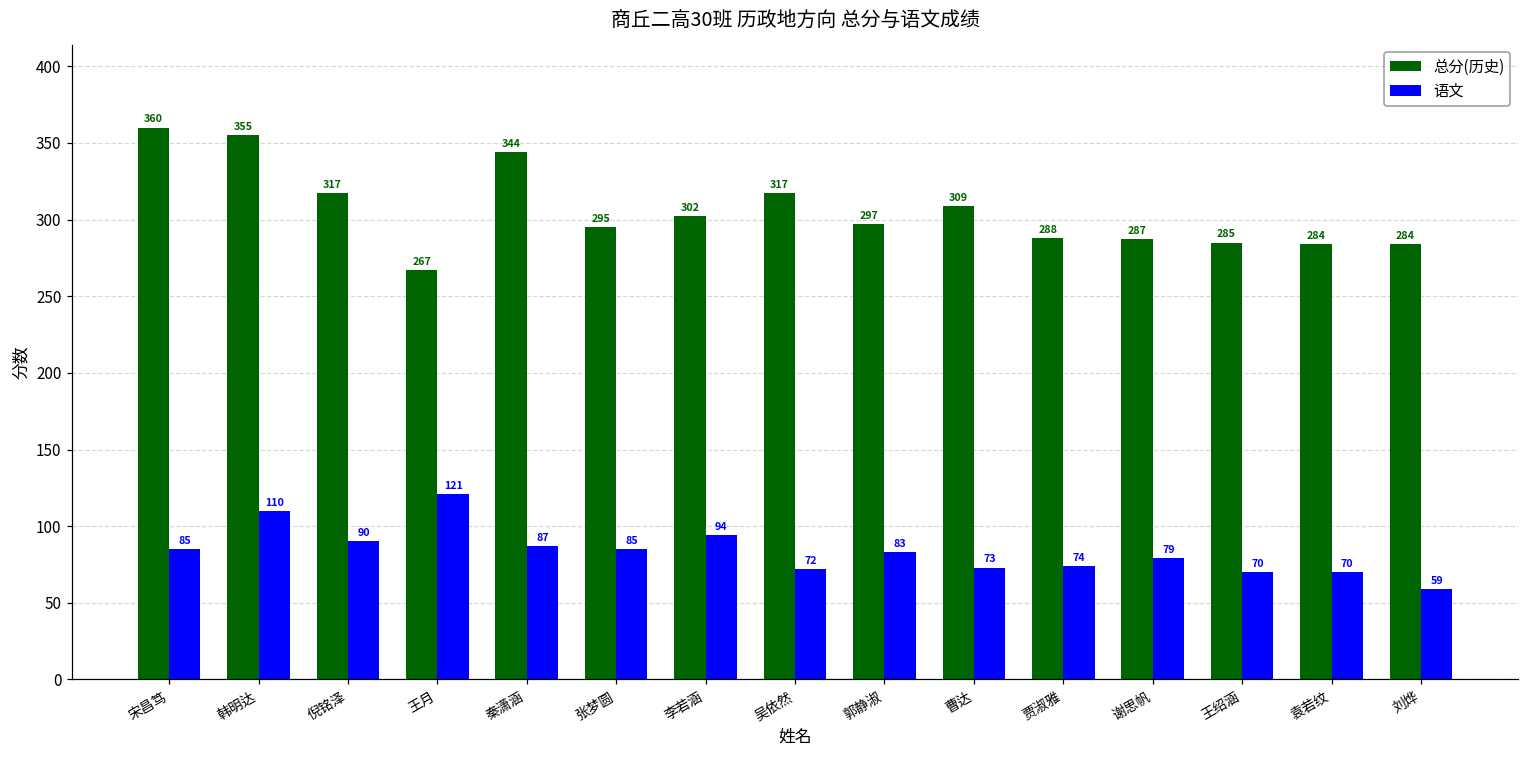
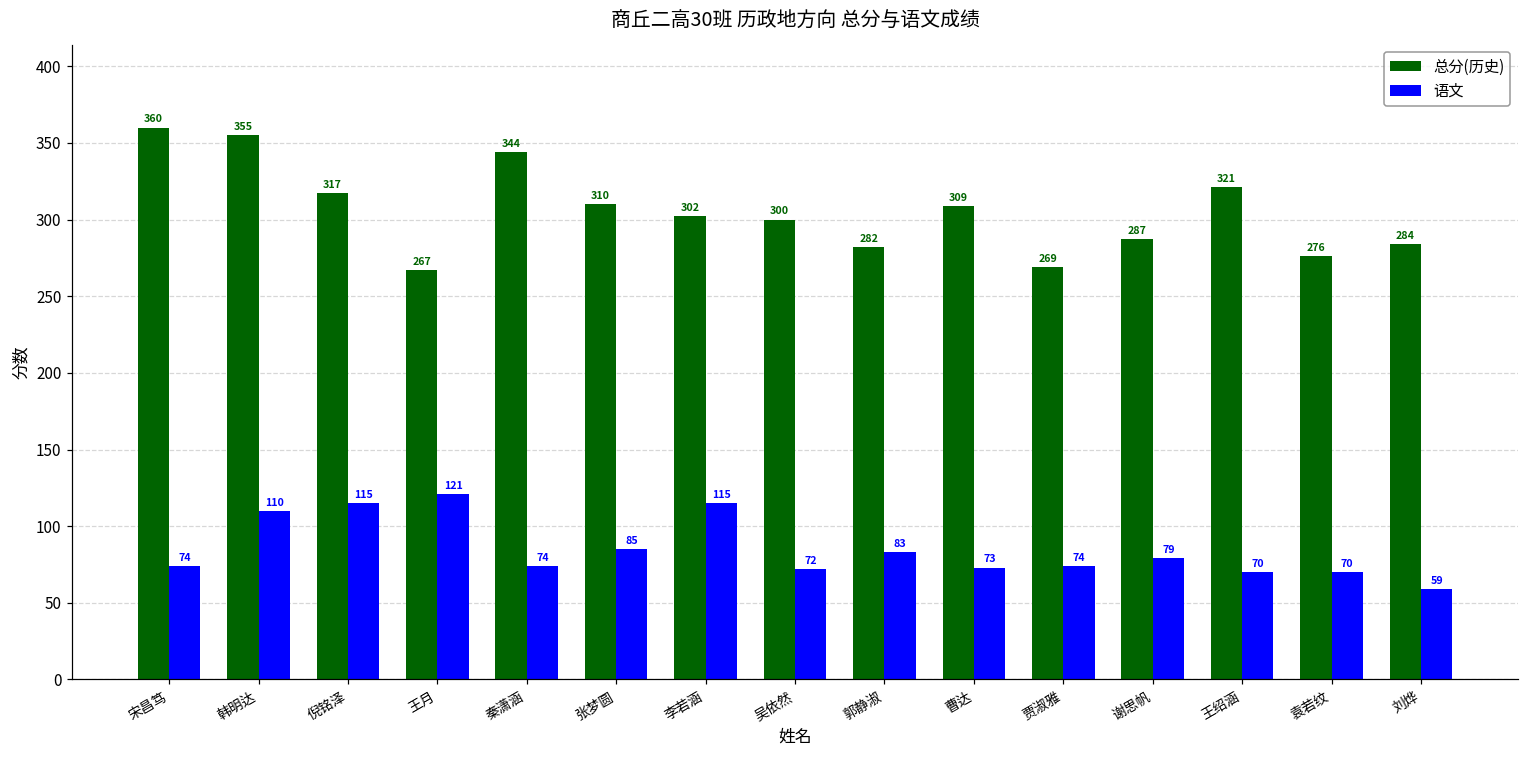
  {
    "总分(历史)": {
      "宋昌笃": 360,
      "韩明达": 355,
      "倪铭泽": 317,
      "王月": 267,
      "秦潇涵": 344,
-     "张梦圆": 295,
+     "张梦圆": 310,
      "李若涵": 302,
-     "吴依然": 317,
-     "郭静淑": 297,
+     "吴依然": 300,
+     "郭静淑": 282,
      "曹达": 309,
-     "贾淑雅": 288,
+     "贾淑雅": 269,
      "谢思帆": 287,
-     "王绍涵": 285,
-     "袁若纹": 284,
+     "王绍涵": 321,
+     "袁若纹": 276,
      "刘烨": 284
    },
    "语文": {
-     "宋昌笃": 85,
+     "宋昌笃": 74,
      "韩明达": 110,
-     "倪铭泽": 90,
+     "倪铭泽": 115,
      "王月": 121,
-     "秦潇涵": 87,
+     "秦潇涵": 74,
      "张梦圆": 85,
-     "李若涵": 94,
+     "李若涵": 115,
      "吴依然": 72,
      "郭静淑": 83,
      "曹达": 73,
      "贾淑雅": 74,
      "谢思帆": 79,
      "王绍涵": 70,
      "袁若纹": 70,
      "刘烨": 59
    }
  }
